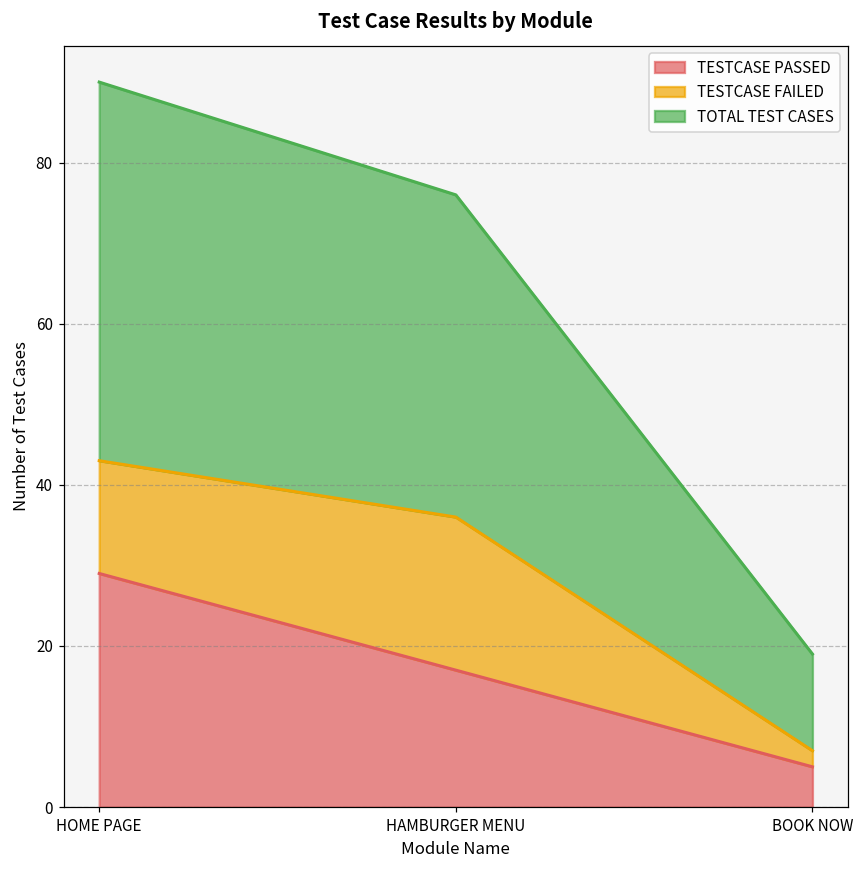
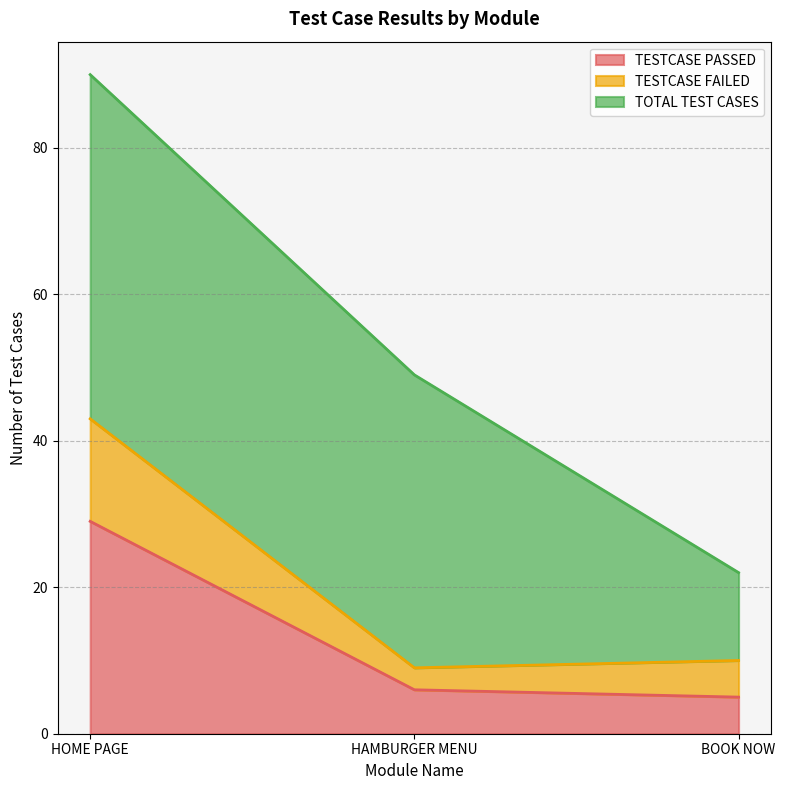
  {
    "TESTCASE PASSED": {
      "HOME PAGE": 29,
-     "HAMBURGER MENU": 17,
+     "HAMBURGER MENU": 6,
      "BOOK NOW": 5
    },
    "TESTCASE FAILED": {
      "HOME PAGE": 14,
-     "HAMBURGER MENU": 19,
-     "BOOK NOW": 2
+     "HAMBURGER MENU": 3,
+     "BOOK NOW": 5
    },
    "TOTAL TEST CASES": {
      "HOME PAGE": 47,
      "HAMBURGER MENU": 40,
      "BOOK NOW": 12
    }
  }
